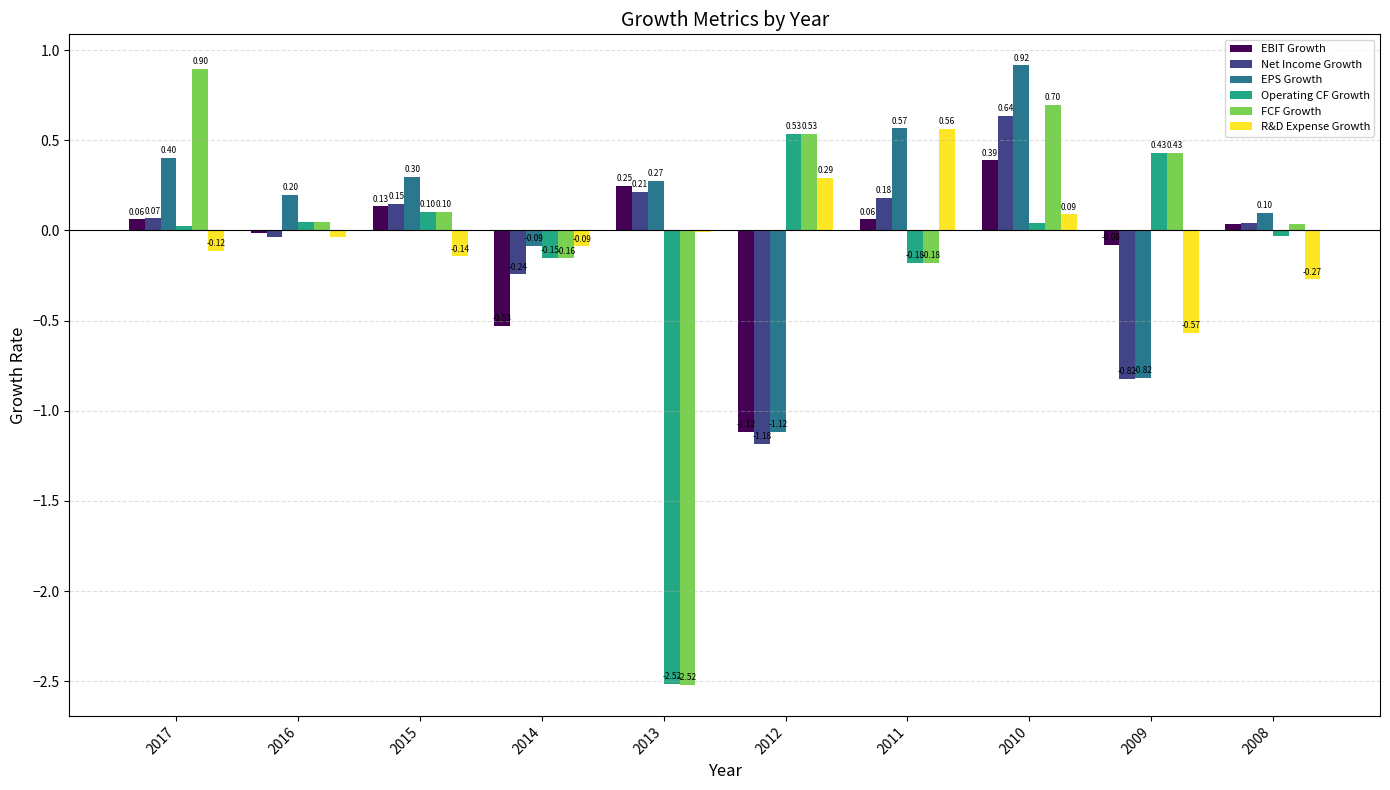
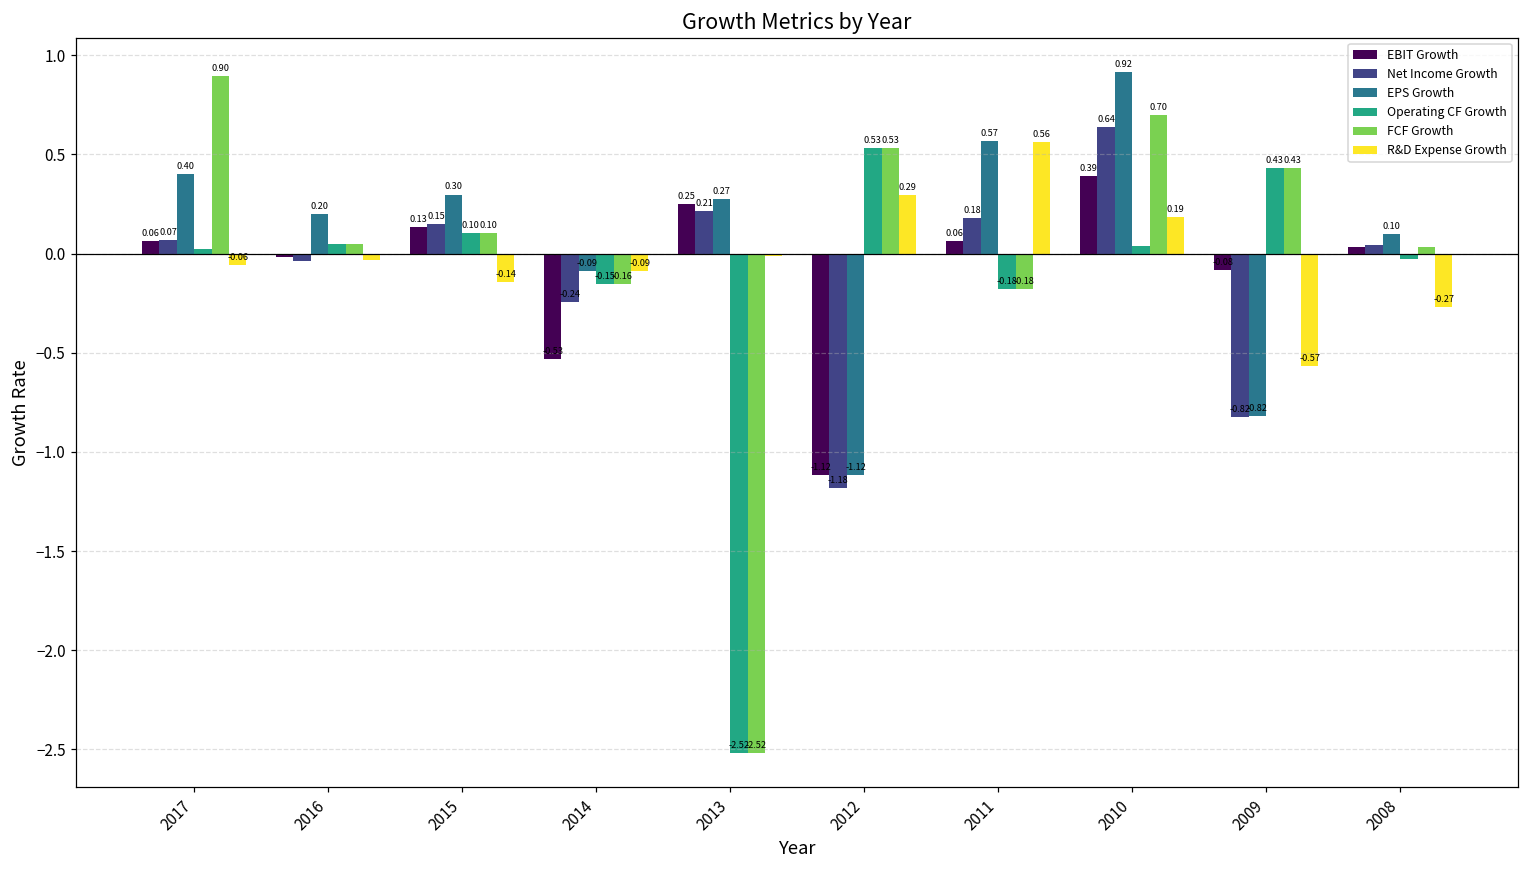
  {
    "EBIT Growth": {
      "2017": 0.06,
      "2015": 0.13,
      "2014": -0.53,
      "2013": 0.25,
      "2012": -1.12,
      "2011": 0.06,
      "2010": 0.39,
      "2009": -0.08
    },
    "FCF Growth": {
      "2017": 0.90,
      "2015": 0.10,
      "2012": 0.53,
      "2010": 0.70,
      "2009": 0.43
    },
    "R&D Expense Growth": {
-     "2017": -0.12,
+     "2017": -0.06,
      "2015": -0.14,
      "2014": -0.09,
      "2012": 0.29,
      "2011": 0.56,
-     "2010": 0.09,
+     "2010": 0.19,
      "2009": -0.57,
      "2008": -0.27
    }
  }
